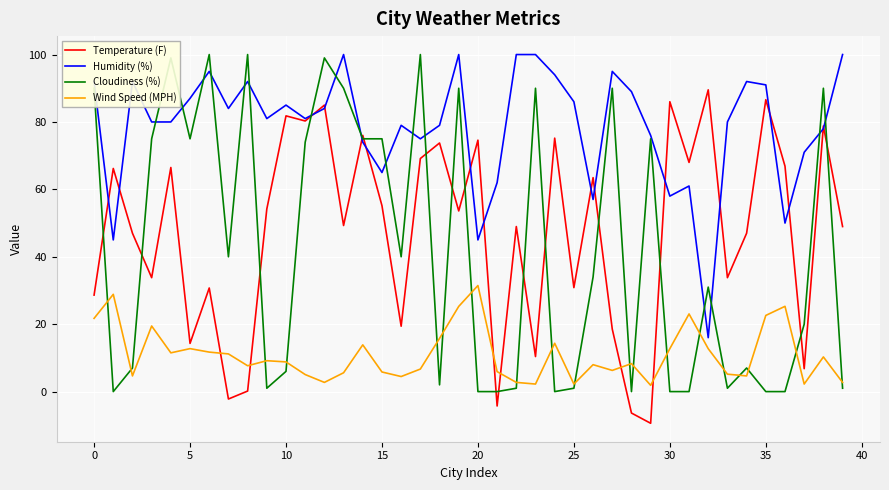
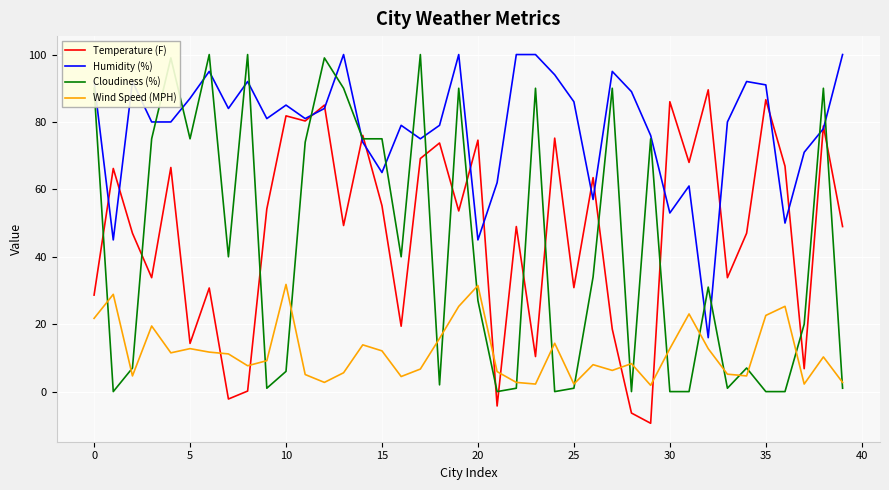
  {
    "Temperature (F)": {
      "0": 29,
      "5": 14,
      "10": 82,
      "15": 55,
      "20": 75,
      "25": 31,
      "30": 86,
      "35": 87
    },
    "Humidity (%)": {
      "5": 87,
      "10": 85,
      "15": 65,
      "20": 45,
      "25": 86,
-     "30": 58,
+     "30": 53,
      "35": 91
    },
    "Cloudiness (%)": {
      "5": 75,
      "10": 6,
      "15": 75,
-     "20": 0,
+     "20": 27,
      "25": 1,
      "30": 0,
      "35": 0
    },
    "Wind Speed (MPH)": {
      "0": 22,
      "5": 13,
-     "10": 9,
-     "15": 6,
+     "10": 32,
+     "15": 12,
      "20": 31,
      "25": 2,
      "30": 13,
      "35": 23
    }
  }
